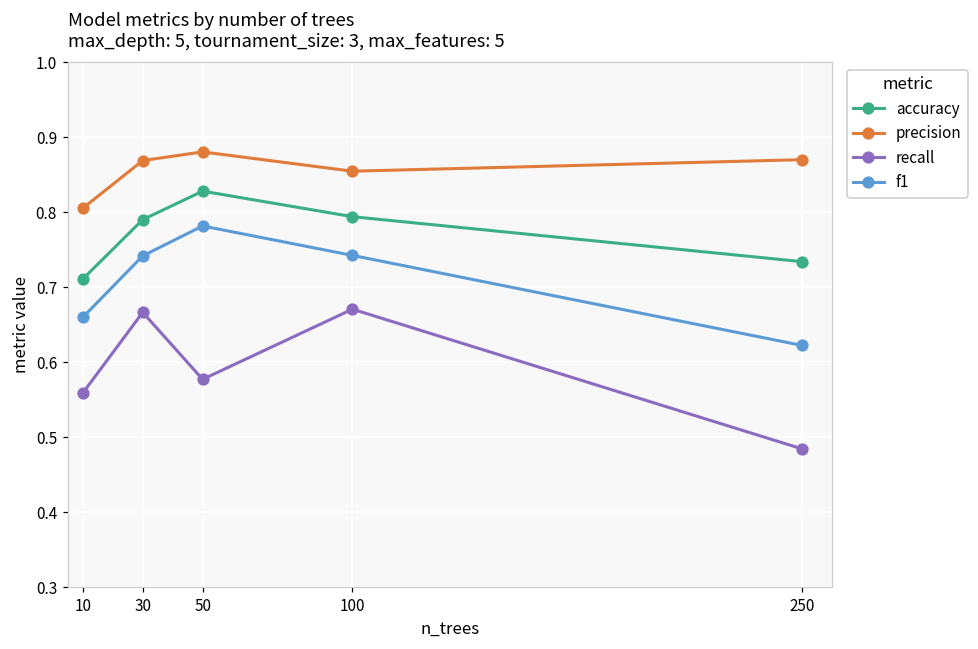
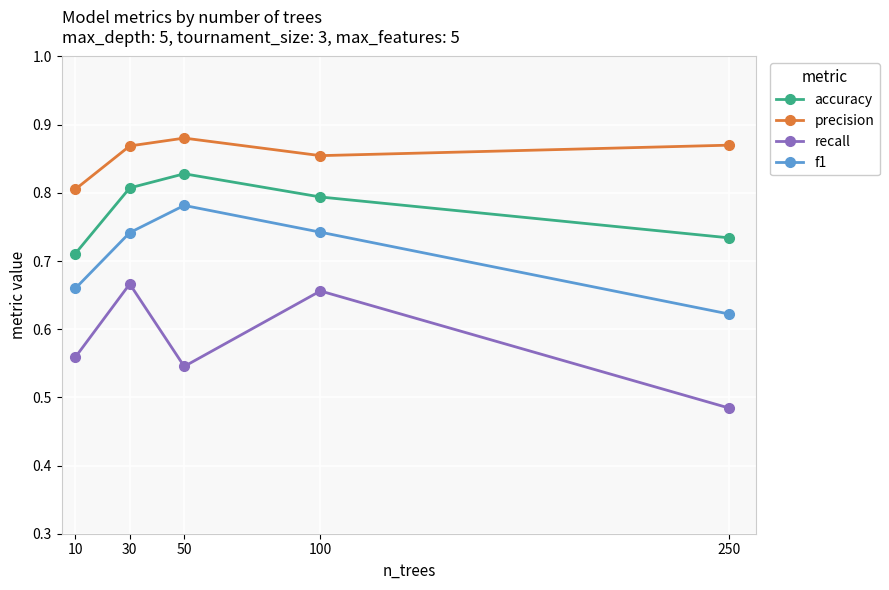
  {
    "accuracy": {
      "10": 0.71,
-     "30": 0.79,
+     "30": 0.81,
      "50": 0.83,
      "100": 0.79,
      "250": 0.73
    },
    "precision": {
      "10": 0.81,
      "30": 0.87,
      "50": 0.88,
      "100": 0.85,
      "250": 0.87
    },
    "recall": {
      "10": 0.56,
      "30": 0.67,
-     "50": 0.58,
-     "100": 0.67,
+     "50": 0.55,
+     "100": 0.66,
      "250": 0.48
    },
    "f1": {
      "10": 0.66,
      "30": 0.74,
      "50": 0.78,
      "100": 0.74,
      "250": 0.62
    }
  }
